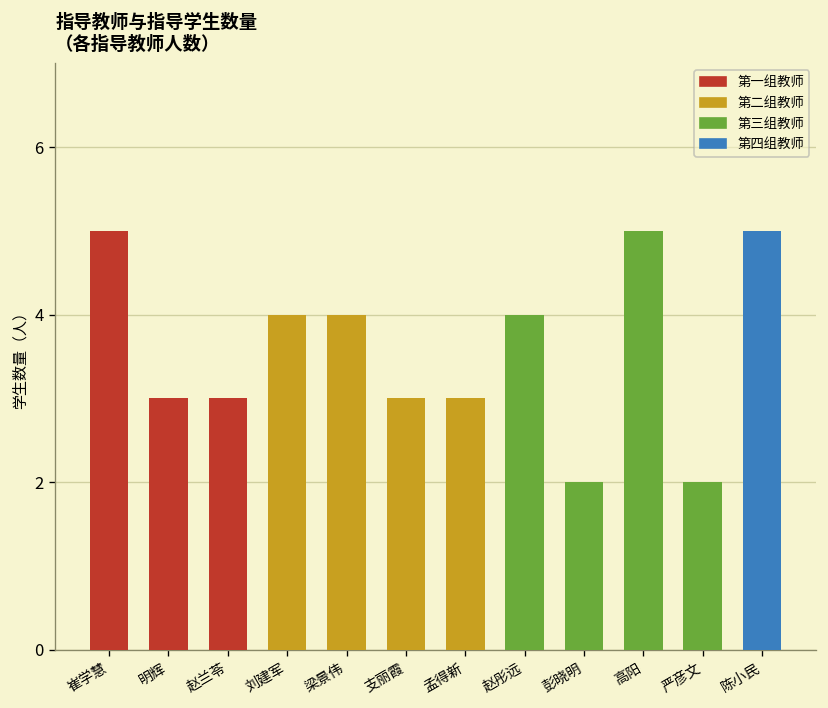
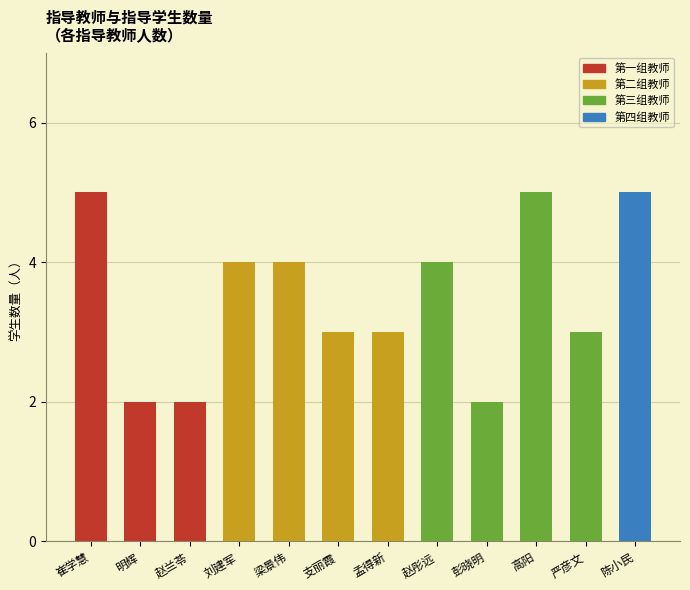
  {
    "崔学慧": 5,
-   "明辉": 3,
-   "赵兰苓": 3,
+   "明辉": 2,
+   "赵兰苓": 2,
    "刘建军": 4,
    "梁景伟": 4,
    "支丽霞": 3,
    "孟得新": 3,
    "赵彤远": 4,
    "彭晓明": 2,
    "高阳": 5,
-   "严彦文": 2,
+   "严彦文": 3,
    "陈小民": 5
  }
